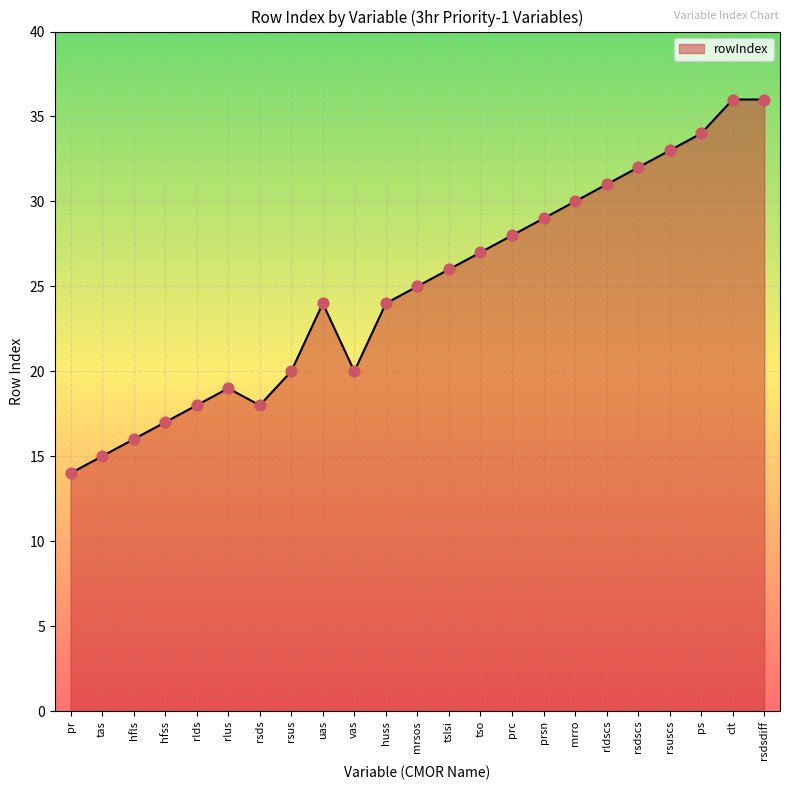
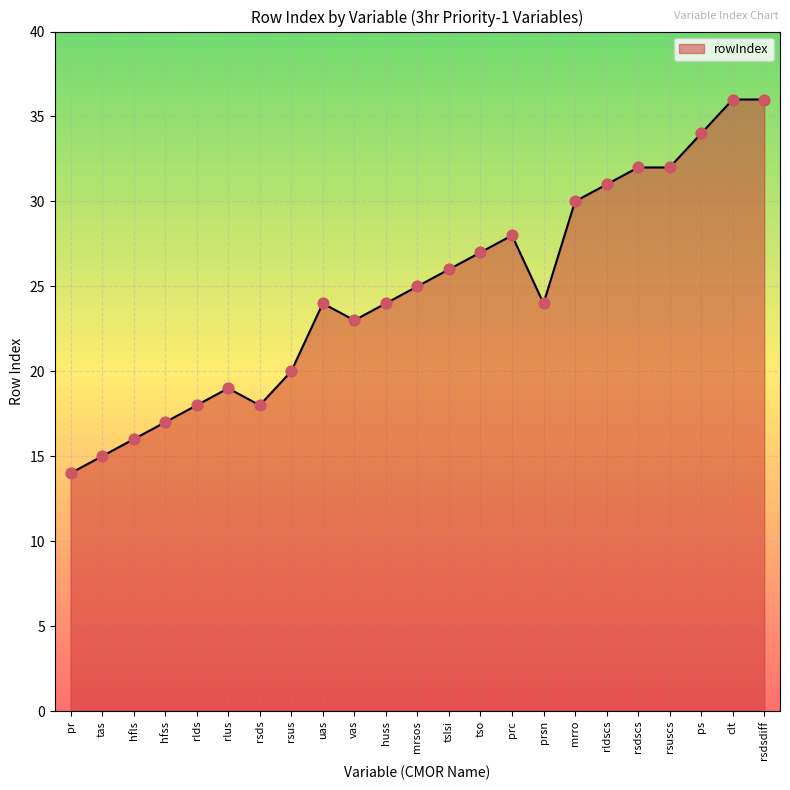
  {
    "pr": 14,
    "tas": 15,
    "hfls": 16,
    "hfss": 17,
    "rlds": 18,
    "rlus": 19,
    "rsds": 18,
    "rsus": 20,
    "uas": 24,
-   "vas": 20,
+   "vas": 23,
    "huss": 24,
    "mrsos": 25,
    "tslsi": 26,
    "tso": 27,
    "prc": 28,
-   "prsn": 29,
+   "prsn": 24,
    "mrro": 30,
    "rldscs": 31,
    "rsdscs": 32,
-   "rsuscs": 33,
+   "rsuscs": 32,
    "ps": 34,
    "clt": 36,
    "rsdsdiff": 36
  }
